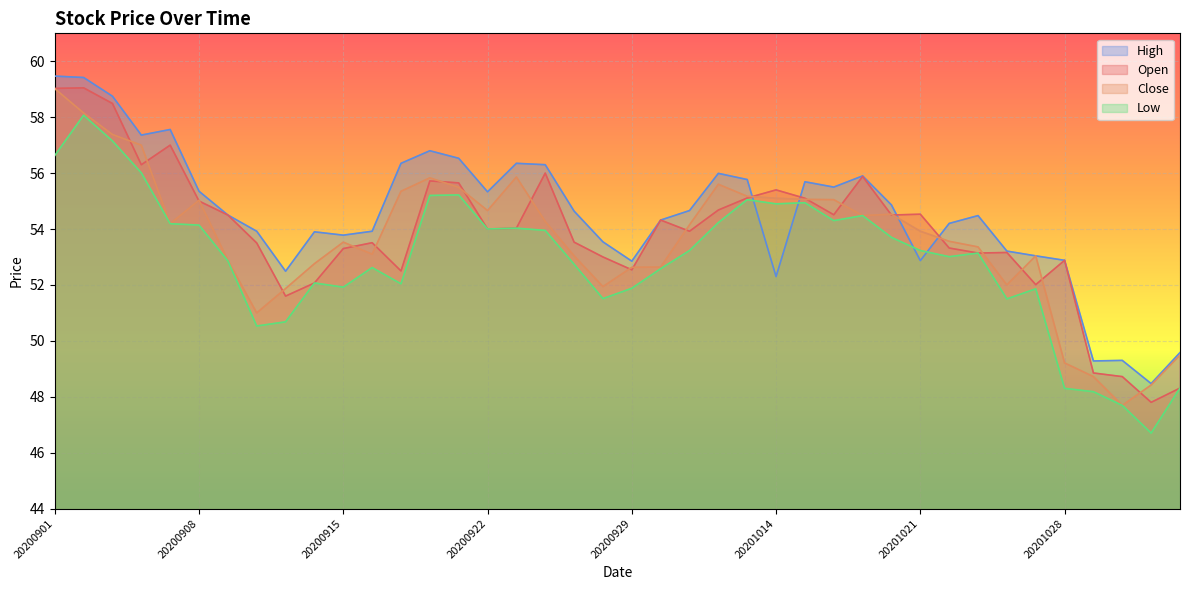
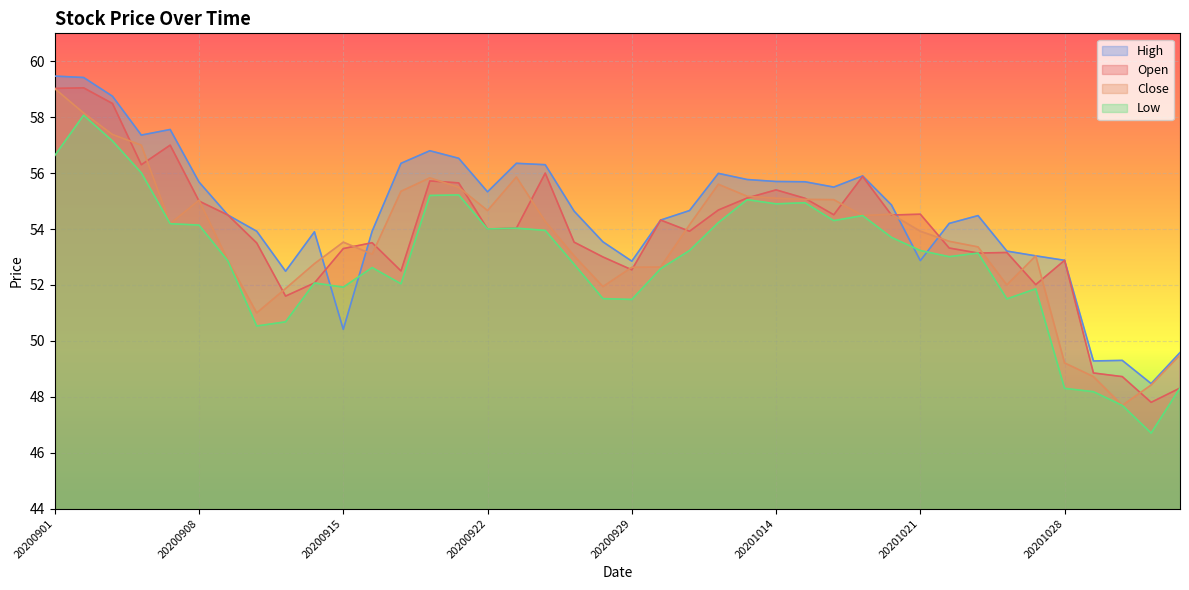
  {
    "High": {
      "20200901": 59.5,
-     "20200908": 55.4,
-     "20200915": 53.8,
+     "20200908": 55.7,
+     "20200915": 50.4,
      "20200922": 55.3,
      "20200929": 52.9,
-     "20201014": 52.3,
+     "20201014": 55.7,
      "20201021": 52.9
    },
    "Low": {
      "20200901": 56.6,
      "20200908": 54.1,
      "20200915": 51.9,
-     "20200929": 51.9,
+     "20200929": 51.5,
      "20201014": 54.9,
      "20201021": 53.2,
      "20201028": 48.3
    }
  }
